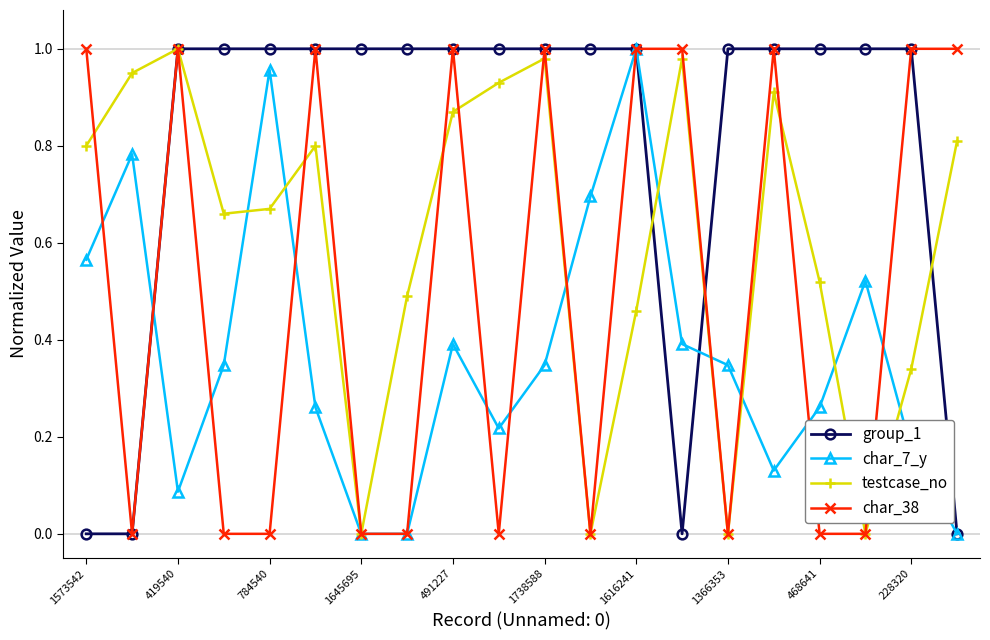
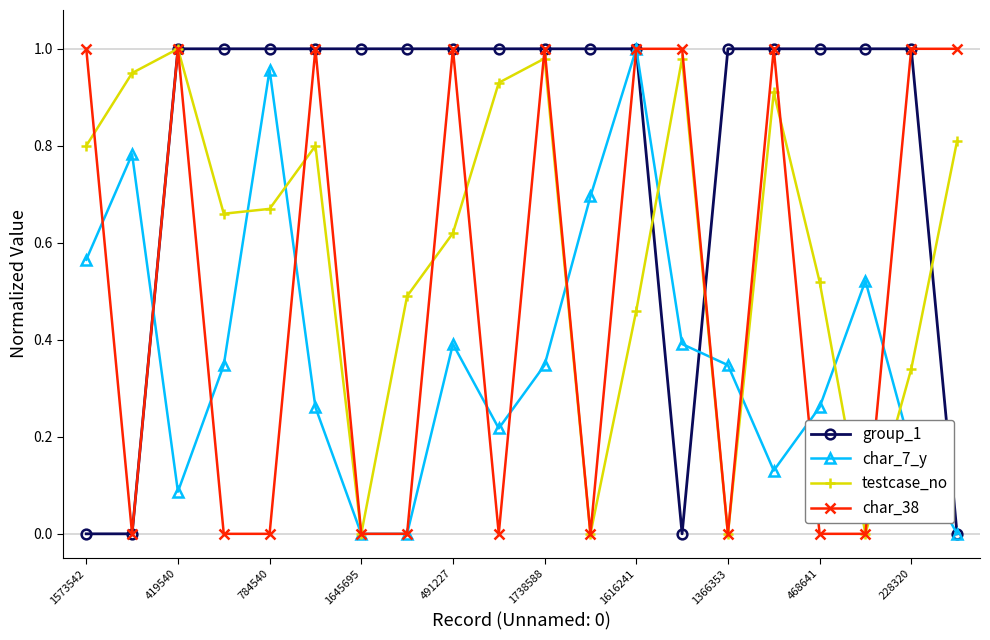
  {
    "group_1": {
      "1573542": 0.00,
      "784540": 1.00,
      "1645695": 1.00,
      "1366353": 1.00,
      "468641": 1.00
    },
    "char_7_y": {
      "1573542": 0.57,
      "419540": 0.09,
      "784540": 0.96,
      "491227": 0.39,
      "1738588": 0.35,
      "1366353": 0.35,
      "468641": 0.26
    },
    "testcase_no": {
      "1573542": 0.80,
      "784540": 0.67,
-     "491227": 0.87,
+     "491227": 0.62,
      "1738588": 0.98,
      "1616241": 0.46,
      "468641": 0.52,
      "228320": 0.34
    },
    "char_38": {
      "1573542": 1.00,
      "784540": 0.00,
      "468641": 0.00
    }
  }
